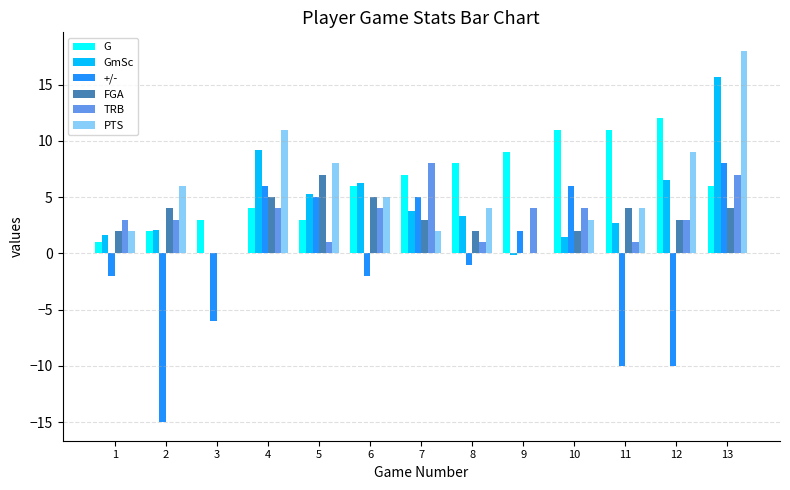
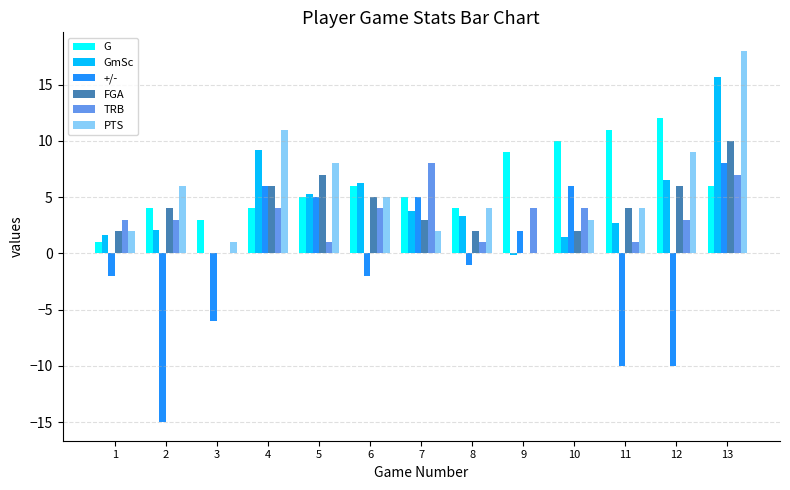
  {
    "G": {
      "1": 1,
-     "2": 2,
+     "2": 4,
      "3": 3,
      "4": 4,
-     "5": 3,
+     "5": 5,
      "6": 6,
-     "7": 7,
-     "8": 8,
+     "7": 5,
+     "8": 4,
      "9": 9,
-     "10": 11,
+     "10": 10,
      "11": 11,
      "12": 12,
      "13": 6
    },
    "FGA": {
      "1": 2,
      "2": 4,
      "3": 0,
-     "4": 5,
+     "4": 6,
      "5": 7,
      "6": 5,
      "7": 3,
      "8": 2,
      "9": 0,
      "10": 2,
      "11": 4,
-     "12": 3,
-     "13": 4
+     "12": 6,
+     "13": 10
    },
    "TRB": {
      "1": 3,
      "2": 3,
      "3": 0,
      "4": 4,
      "5": 1,
      "6": 4,
      "7": 8,
      "8": 1,
      "9": 4,
      "10": 4,
      "11": 1,
      "12": 3,
      "13": 7
    },
    "PTS": {
      "1": 2,
      "2": 6,
-     "3": 0,
+     "3": 1,
      "4": 11,
      "5": 8,
      "6": 5,
      "7": 2,
      "8": 4,
      "9": 0,
      "10": 3,
      "11": 4,
      "12": 9,
      "13": 18
    }
  }
